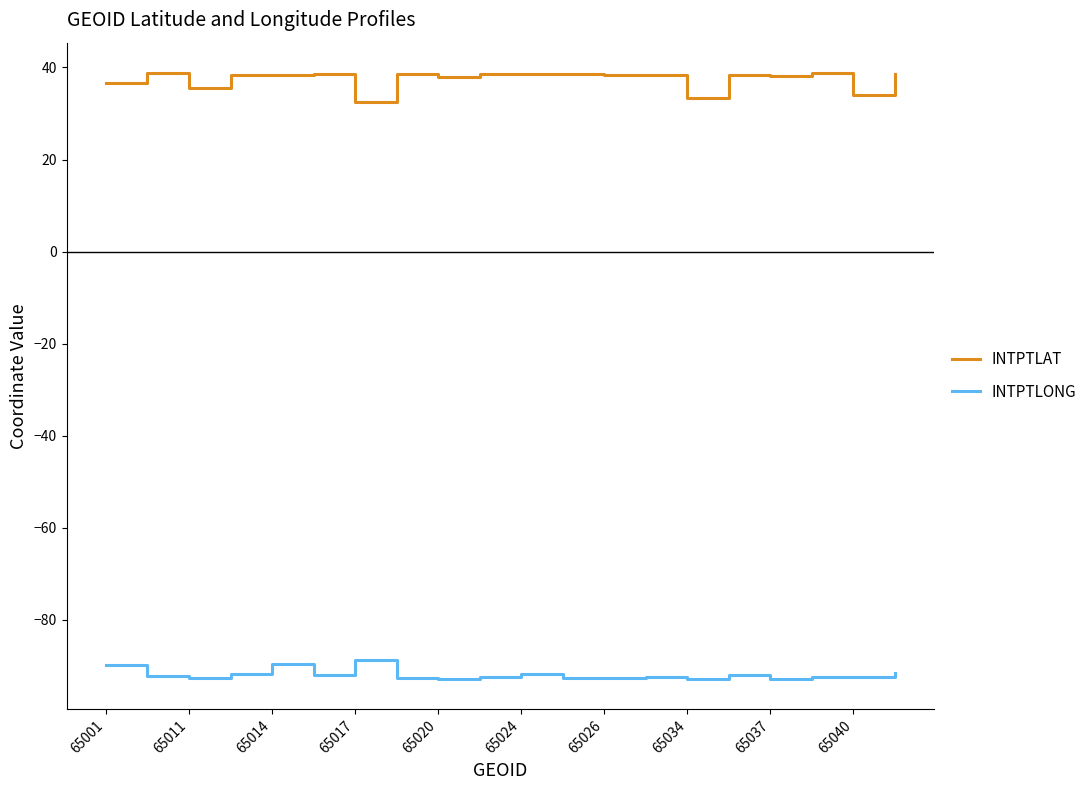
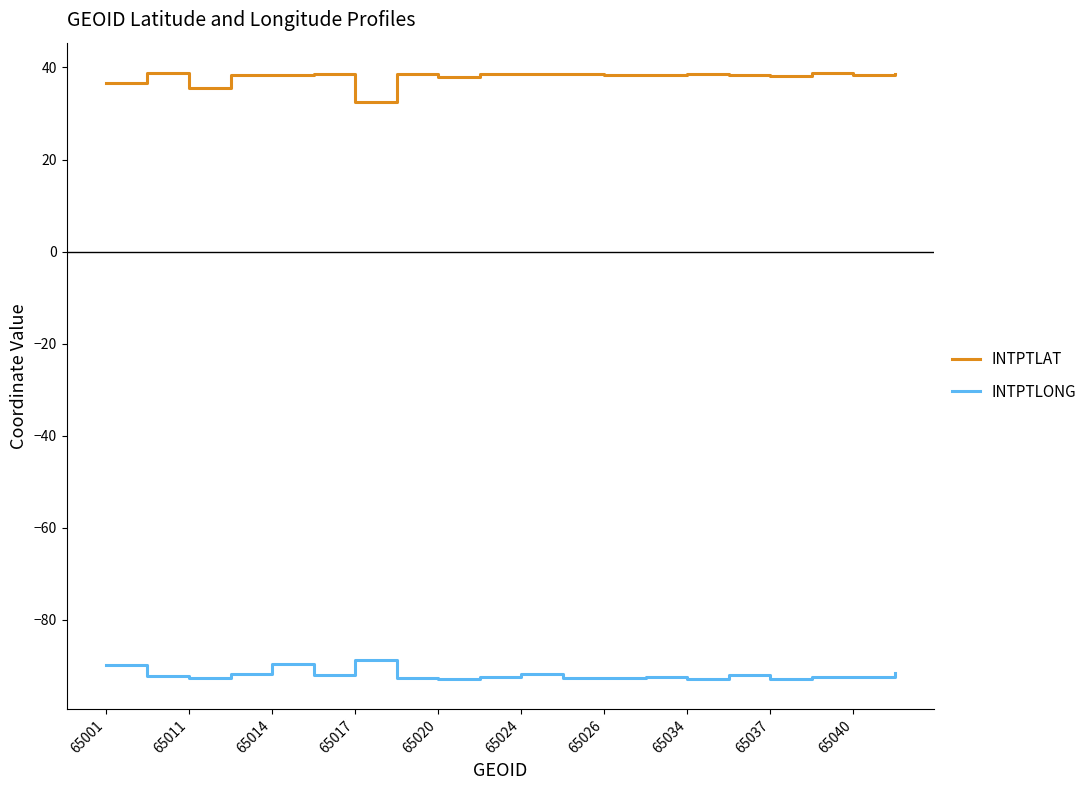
  {
    "INTPTLAT": {
      "65001": 37,
      "65011": 36,
      "65014": 38,
      "65017": 33,
      "65020": 38,
      "65024": 39,
      "65026": 38,
-     "65034": 33,
+     "65034": 39,
      "65037": 38,
-     "65040": 34
+     "65040": 38
    },
    "INTPTLONG": {
      "65001": -90,
      "65011": -93,
      "65014": -90,
      "65017": -89,
      "65020": -93,
      "65024": -92,
      "65026": -93,
      "65034": -93,
      "65037": -93,
      "65040": -92
    }
  }
